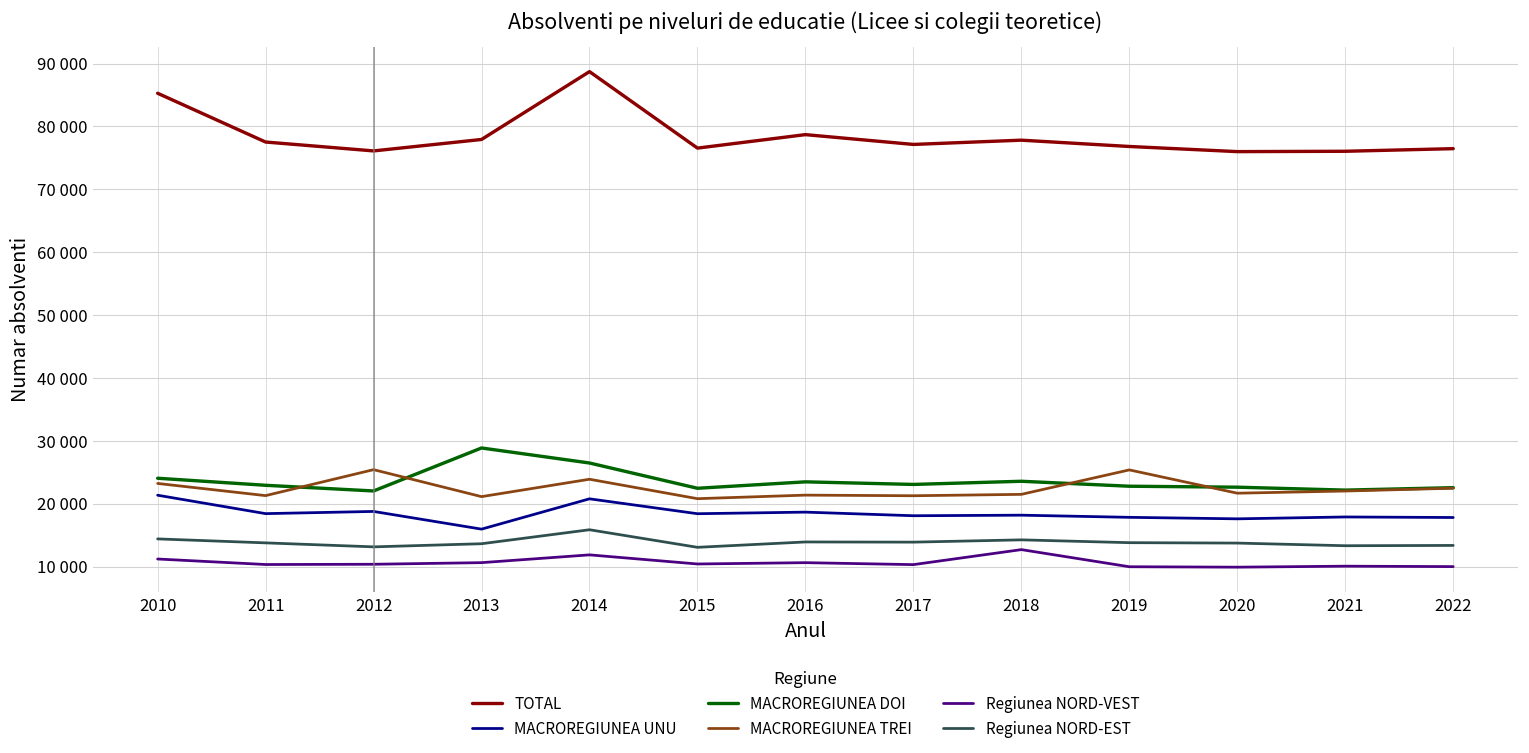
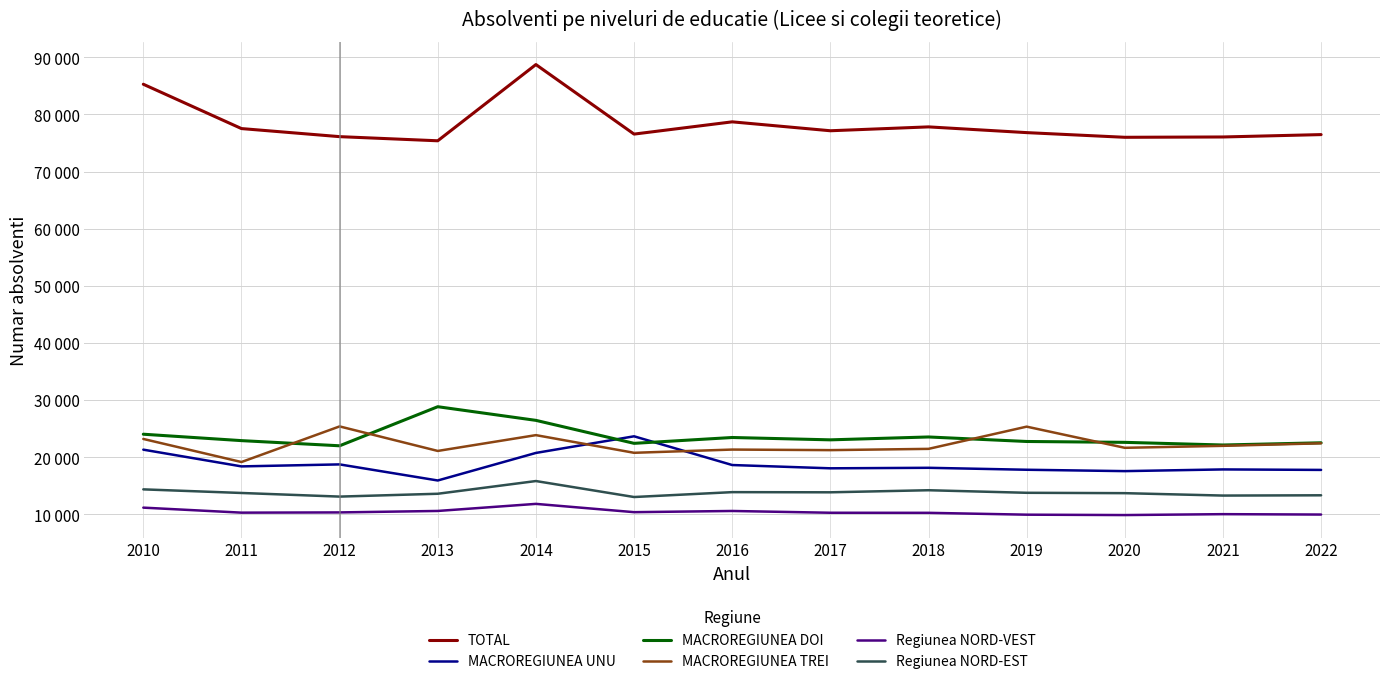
  {
    "TOTAL": {
      "2010": 85000,
      "2011": 78000,
      "2012": 76000,
-     "2013": 78000,
+     "2013": 75000,
      "2014": 89000,
      "2015": 77000,
      "2016": 79000,
      "2017": 77000,
      "2018": 78000,
      "2019": 77000,
      "2020": 76000,
      "2021": 76000,
      "2022": 76000
    },
    "MACROREGIUNEA UNU": {
      "2010": 21000,
      "2011": 18000,
      "2012": 19000,
      "2013": 16000,
      "2014": 21000,
-     "2015": 18000,
+     "2015": 24000,
      "2016": 19000,
      "2017": 18000,
      "2018": 18000,
      "2019": 18000,
      "2020": 18000,
      "2021": 18000,
      "2022": 18000
    },
    "MACROREGIUNEA DOI": {
      "2010": 24000,
      "2011": 23000,
      "2012": 22000,
      "2013": 29000,
      "2014": 26000,
      "2015": 22000,
      "2016": 23000,
      "2017": 23000,
      "2018": 24000,
      "2019": 23000,
      "2020": 23000
    },
    "MACROREGIUNEA TREI": {
      "2010": 23000,
-     "2011": 21000,
+     "2011": 19000,
      "2012": 25000,
      "2013": 21000,
      "2014": 24000,
      "2015": 21000,
      "2016": 21000,
      "2017": 21000,
      "2018": 21000,
      "2019": 25000,
      "2020": 22000
    },
    "Regiunea NORD-VEST": {
      "2010": 11000,
      "2011": 10000,
      "2012": 10000,
      "2013": 11000,
      "2014": 12000,
      "2015": 10000,
      "2016": 11000,
      "2017": 10000,
-     "2018": 13000,
+     "2018": 10000,
      "2019": 10000,
      "2020": 10000,
      "2021": 10000,
      "2022": 10000
    },
    "Regiunea NORD-EST": {
      "2010": 14000,
      "2011": 14000,
      "2012": 13000,
      "2013": 14000,
      "2014": 16000,
      "2015": 13000,
      "2016": 14000,
      "2017": 14000,
      "2018": 14000,
      "2019": 14000,
      "2020": 14000,
      "2021": 13000,
      "2022": 13000
    }
  }
